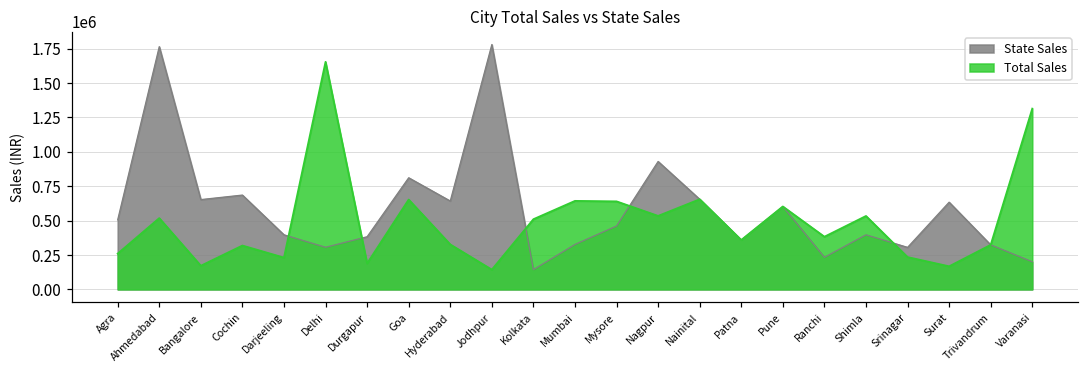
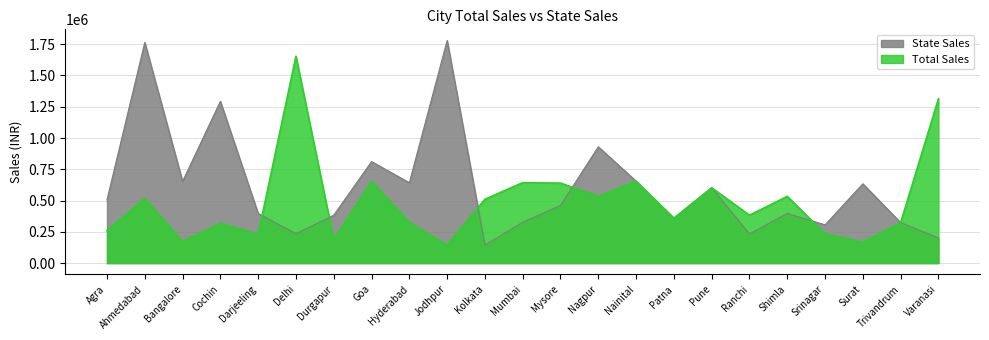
  {
    "State Sales": {
      "Agra": 510000,
      "Ahmedabad": 1760000,
      "Bangalore": 650000,
-     "Cochin": 690000,
+     "Cochin": 1290000,
      "Darjeeling": 400000,
-     "Delhi": 310000,
+     "Delhi": 230000,
      "Durgapur": 380000,
      "Goa": 810000,
      "Hyderabad": 640000,
      "Jodhpur": 1780000,
      "Kolkata": 140000,
      "Mumbai": 330000,
      "Mysore": 460000,
      "Nagpur": 930000,
      "Ranchi": 230000,
      "Shimla": 400000,
      "Srinagar": 310000,
      "Surat": 630000,
      "Varanasi": 200000
    },
    "Total Sales": {
      "Agra": 260000,
      "Ahmedabad": 520000,
      "Bangalore": 170000,
      "Cochin": 320000,
      "Darjeeling": 230000,
      "Delhi": 1650000,
      "Durgapur": 190000,
      "Goa": 650000,
      "Hyderabad": 330000,
      "Jodhpur": 140000,
      "Kolkata": 510000,
      "Mumbai": 640000,
      "Mysore": 640000,
      "Nagpur": 530000,
      "Ranchi": 380000,
      "Shimla": 530000,
      "Srinagar": 230000,
      "Surat": 170000,
      "Varanasi": 1310000
    }
  }
